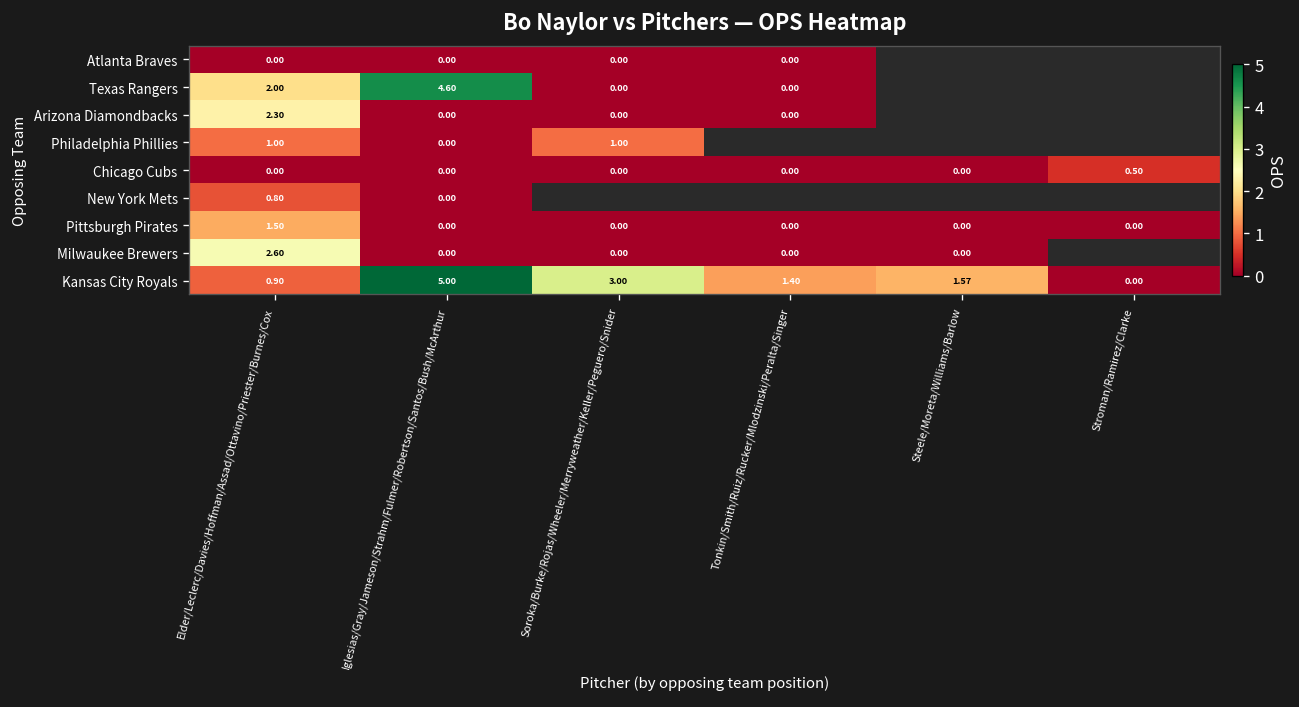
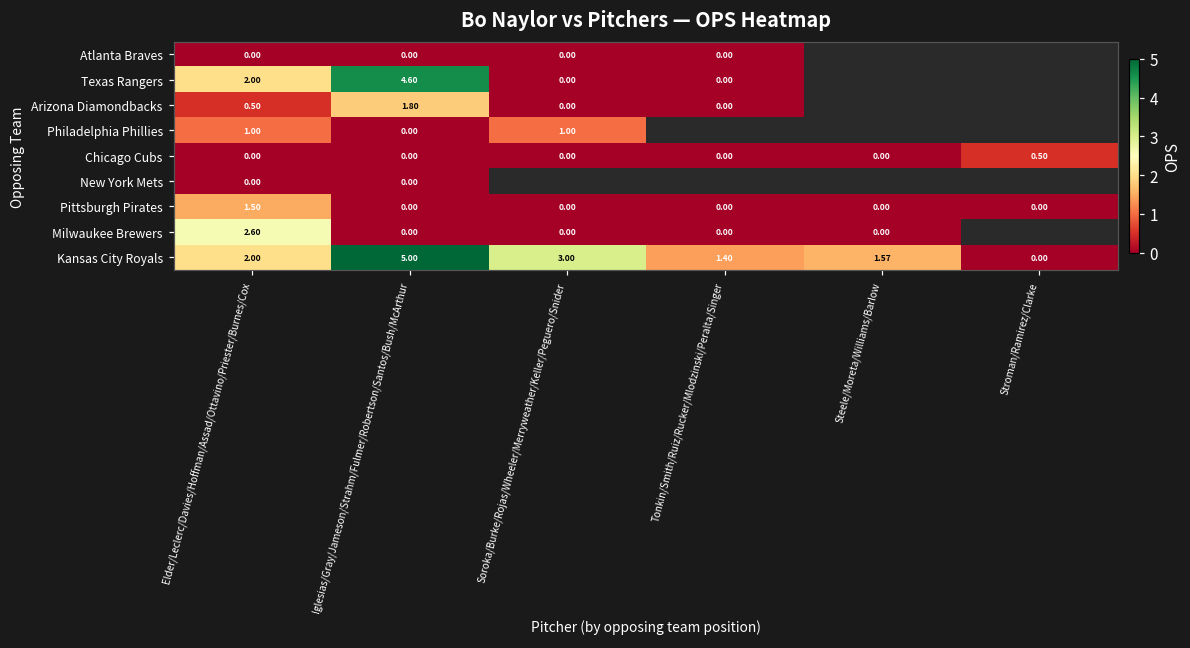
  {
    "Atlanta Braves": {
      "Elder/Leclerc/Davies/Hoffman/Assad/Ottavino/Priester/Burnes/Cox": 0.00,
      "Iglesias/Gray/Jameson/Strahm/Fulmer/Robertson/Santos/Bush/McArthur": 0.00,
      "Soroka/Burke/Rojas/Wheeler/Merryweather/Keller/Peguero/Snider": 0.00,
      "Tonkin/Smith/Ruiz/Rucker/Mlodzinski/Peralta/Singer": 0.00
    },
    "Texas Rangers": {
      "Elder/Leclerc/Davies/Hoffman/Assad/Ottavino/Priester/Burnes/Cox": 2.00,
      "Iglesias/Gray/Jameson/Strahm/Fulmer/Robertson/Santos/Bush/McArthur": 4.60,
      "Soroka/Burke/Rojas/Wheeler/Merryweather/Keller/Peguero/Snider": 0.00,
      "Tonkin/Smith/Ruiz/Rucker/Mlodzinski/Peralta/Singer": 0.00
    },
    "Arizona Diamondbacks": {
-     "Elder/Leclerc/Davies/Hoffman/Assad/Ottavino/Priester/Burnes/Cox": 2.30,
-     "Iglesias/Gray/Jameson/Strahm/Fulmer/Robertson/Santos/Bush/McArthur": 0.00,
+     "Elder/Leclerc/Davies/Hoffman/Assad/Ottavino/Priester/Burnes/Cox": 0.50,
+     "Iglesias/Gray/Jameson/Strahm/Fulmer/Robertson/Santos/Bush/McArthur": 1.80,
      "Soroka/Burke/Rojas/Wheeler/Merryweather/Keller/Peguero/Snider": 0.00,
      "Tonkin/Smith/Ruiz/Rucker/Mlodzinski/Peralta/Singer": 0.00
    },
    "Philadelphia Phillies": {
      "Elder/Leclerc/Davies/Hoffman/Assad/Ottavino/Priester/Burnes/Cox": 1.00,
      "Iglesias/Gray/Jameson/Strahm/Fulmer/Robertson/Santos/Bush/McArthur": 0.00,
      "Soroka/Burke/Rojas/Wheeler/Merryweather/Keller/Peguero/Snider": 1.00
    },
    "Chicago Cubs": {
      "Elder/Leclerc/Davies/Hoffman/Assad/Ottavino/Priester/Burnes/Cox": 0.00,
      "Iglesias/Gray/Jameson/Strahm/Fulmer/Robertson/Santos/Bush/McArthur": 0.00,
      "Soroka/Burke/Rojas/Wheeler/Merryweather/Keller/Peguero/Snider": 0.00,
      "Tonkin/Smith/Ruiz/Rucker/Mlodzinski/Peralta/Singer": 0.00,
      "Steele/Moreta/Williams/Barlow": 0.00,
      "Stroman/Ramirez/Clarke": 0.50
    },
    "New York Mets": {
-     "Elder/Leclerc/Davies/Hoffman/Assad/Ottavino/Priester/Burnes/Cox": 0.80,
+     "Elder/Leclerc/Davies/Hoffman/Assad/Ottavino/Priester/Burnes/Cox": 0.00,
      "Iglesias/Gray/Jameson/Strahm/Fulmer/Robertson/Santos/Bush/McArthur": 0.00
    },
    "Pittsburgh Pirates": {
      "Elder/Leclerc/Davies/Hoffman/Assad/Ottavino/Priester/Burnes/Cox": 1.50,
      "Iglesias/Gray/Jameson/Strahm/Fulmer/Robertson/Santos/Bush/McArthur": 0.00,
      "Soroka/Burke/Rojas/Wheeler/Merryweather/Keller/Peguero/Snider": 0.00,
      "Tonkin/Smith/Ruiz/Rucker/Mlodzinski/Peralta/Singer": 0.00,
      "Steele/Moreta/Williams/Barlow": 0.00,
      "Stroman/Ramirez/Clarke": 0.00
    },
    "Milwaukee Brewers": {
      "Elder/Leclerc/Davies/Hoffman/Assad/Ottavino/Priester/Burnes/Cox": 2.60,
      "Iglesias/Gray/Jameson/Strahm/Fulmer/Robertson/Santos/Bush/McArthur": 0.00,
      "Soroka/Burke/Rojas/Wheeler/Merryweather/Keller/Peguero/Snider": 0.00,
      "Tonkin/Smith/Ruiz/Rucker/Mlodzinski/Peralta/Singer": 0.00,
      "Steele/Moreta/Williams/Barlow": 0.00
    },
    "Kansas City Royals": {
-     "Elder/Leclerc/Davies/Hoffman/Assad/Ottavino/Priester/Burnes/Cox": 0.90,
+     "Elder/Leclerc/Davies/Hoffman/Assad/Ottavino/Priester/Burnes/Cox": 2.00,
      "Iglesias/Gray/Jameson/Strahm/Fulmer/Robertson/Santos/Bush/McArthur": 5.00,
      "Soroka/Burke/Rojas/Wheeler/Merryweather/Keller/Peguero/Snider": 3.00,
      "Tonkin/Smith/Ruiz/Rucker/Mlodzinski/Peralta/Singer": 1.40,
      "Steele/Moreta/Williams/Barlow": 1.57,
      "Stroman/Ramirez/Clarke": 0.00
    }
  }
